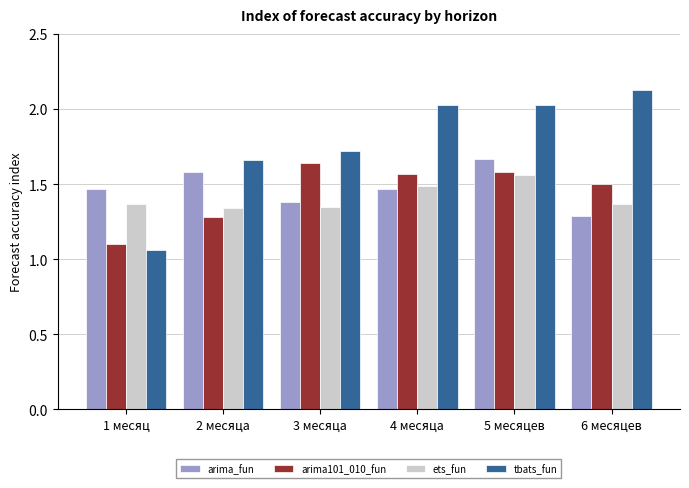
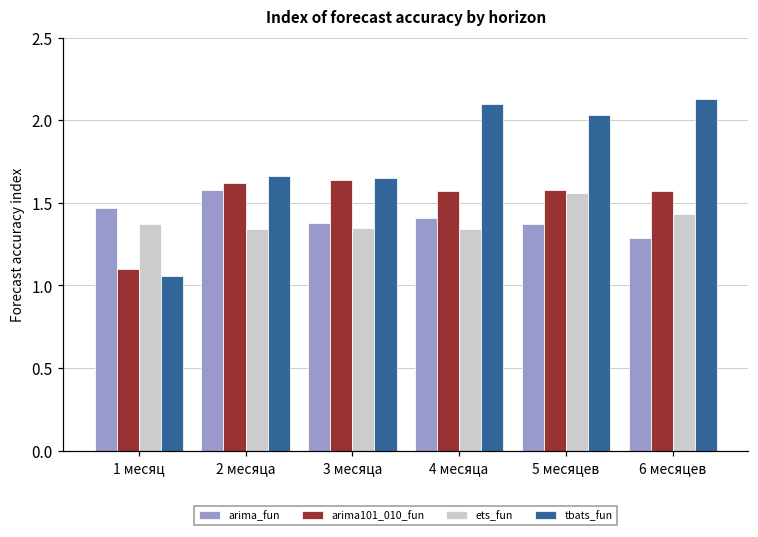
  {
    "arima_fun": {
      "1 месяц": 1.47,
      "2 месяца": 1.58,
      "3 месяца": 1.38,
-     "4 месяца": 1.47,
-     "5 месяцев": 1.67,
+     "4 месяца": 1.41,
+     "5 месяцев": 1.37,
      "6 месяцев": 1.29
    },
    "arima101_010_fun": {
      "1 месяц": 1.10,
-     "2 месяца": 1.28,
+     "2 месяца": 1.62,
      "3 месяца": 1.64,
      "4 месяца": 1.57,
      "5 месяцев": 1.58,
-     "6 месяцев": 1.50
+     "6 месяцев": 1.57
    },
    "ets_fun": {
      "1 месяц": 1.37,
      "2 месяца": 1.34,
      "3 месяца": 1.35,
-     "4 месяца": 1.49,
+     "4 месяца": 1.34,
      "5 месяцев": 1.56,
-     "6 месяцев": 1.37
+     "6 месяцев": 1.43
    },
    "tbats_fun": {
      "1 месяц": 1.06,
      "2 месяца": 1.66,
-     "3 месяца": 1.72,
-     "4 месяца": 2.03,
+     "3 месяца": 1.65,
+     "4 месяца": 2.10,
      "5 месяцев": 2.03,
      "6 месяцев": 2.13
    }
  }
